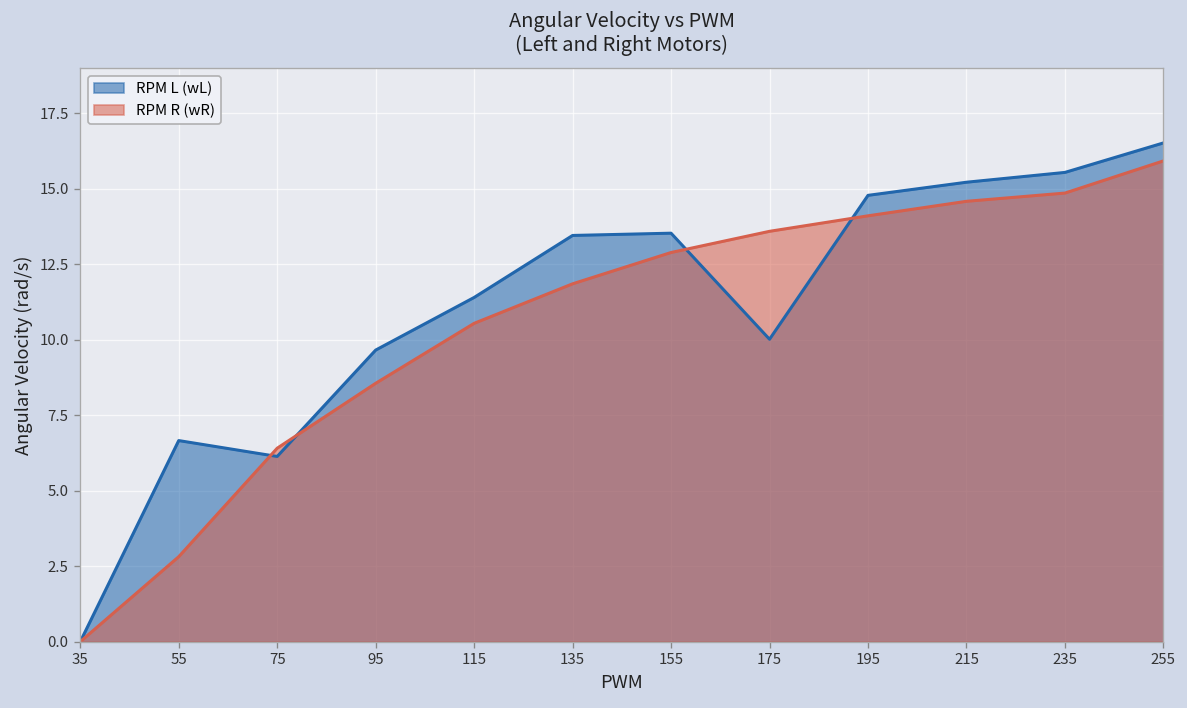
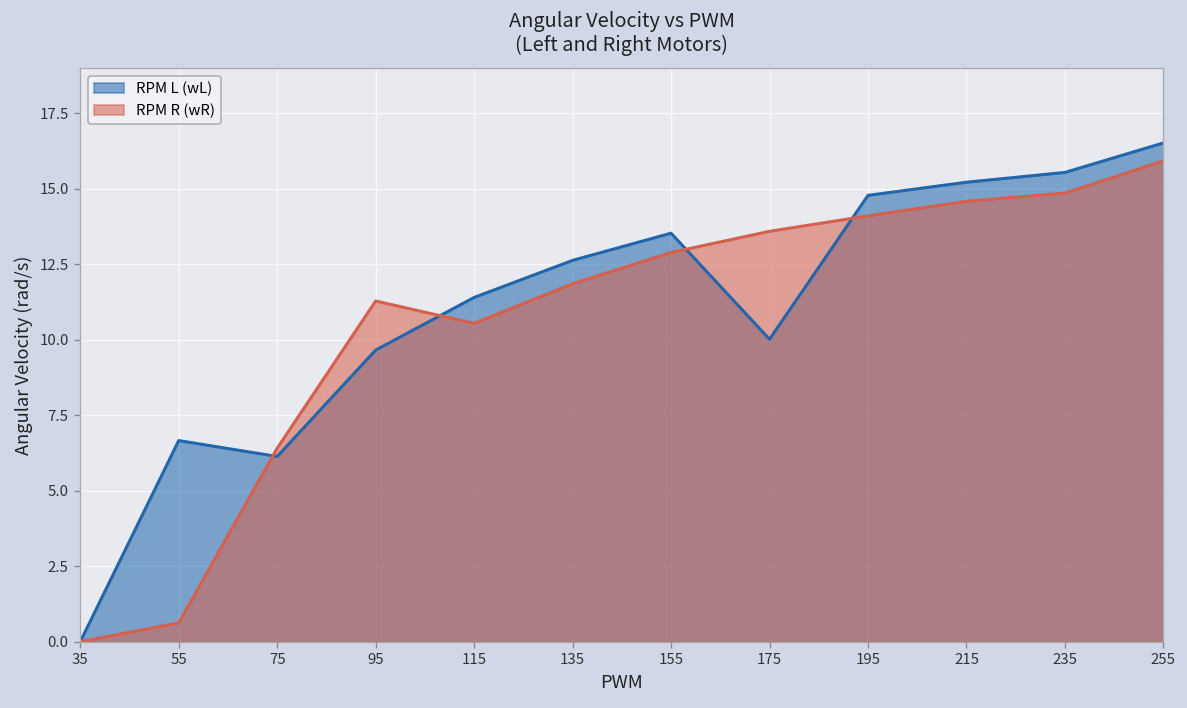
  {
    "RPM L (wL)": {
      "55": 6.7,
      "75": 6.1,
      "95": 9.7,
      "115": 11.4,
-     "135": 13.5,
+     "135": 12.6,
      "155": 13.5,
      "175": 10.0,
      "195": 14.8,
      "215": 15.2,
      "235": 15.5,
      "255": 16.5
    },
    "RPM R (wR)": {
-     "55": 2.8,
+     "55": 0.6,
      "75": 6.4,
-     "95": 8.6,
+     "95": 11.3,
      "115": 10.5,
      "135": 11.8,
      "155": 12.9,
      "175": 13.6,
      "195": 14.1,
      "215": 14.6,
      "235": 14.9,
      "255": 15.9
    }
  }
